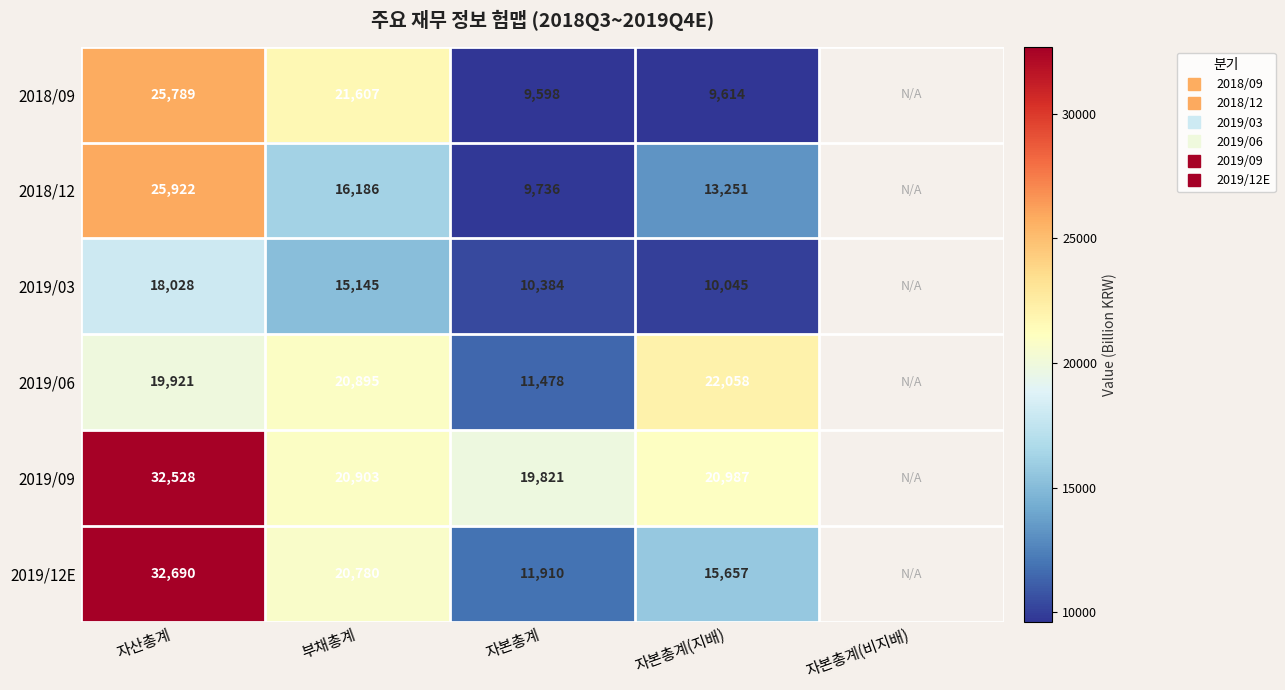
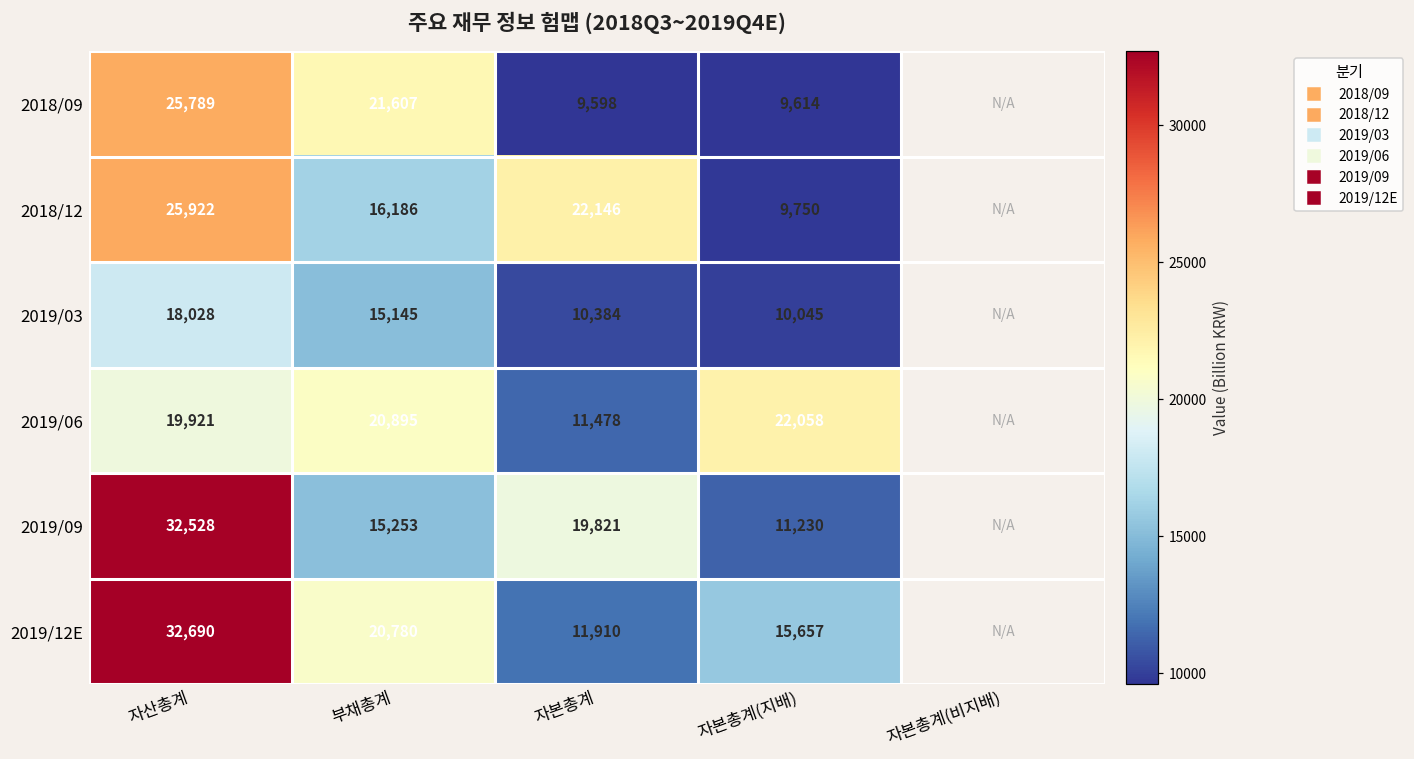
  {
    "2018/09": {
      "자산총계": "25,789",
      "부채총계": "21,607",
      "자본총계": "9,598",
      "자본총계(지배)": "9,614"
    },
    "2018/12": {
      "자산총계": "25,922",
      "부채총계": "16,186",
-     "자본총계": "9,736",
-     "자본총계(지배)": "13,251"
+     "자본총계": "22,146",
+     "자본총계(지배)": "9,750"
    },
    "2019/03": {
      "자산총계": "18,028",
      "부채총계": "15,145",
      "자본총계": "10,384",
      "자본총계(지배)": "10,045"
    },
    "2019/06": {
      "자산총계": "19,921",
      "부채총계": "20,895",
      "자본총계": "11,478",
      "자본총계(지배)": "22,058"
    },
    "2019/09": {
      "자산총계": "32,528",
-     "부채총계": "20,903",
+     "부채총계": "15,253",
      "자본총계": "19,821",
-     "자본총계(지배)": "20,987"
+     "자본총계(지배)": "11,230"
    },
    "2019/12E": {
      "자산총계": "32,690",
      "부채총계": "20,780",
      "자본총계": "11,910",
      "자본총계(지배)": "15,657"
    }
  }
